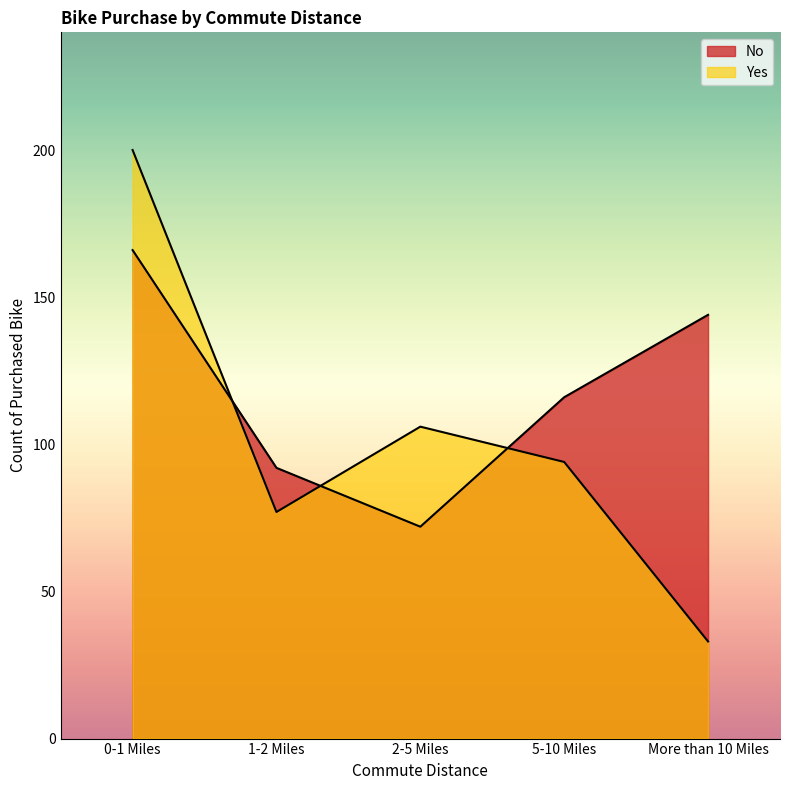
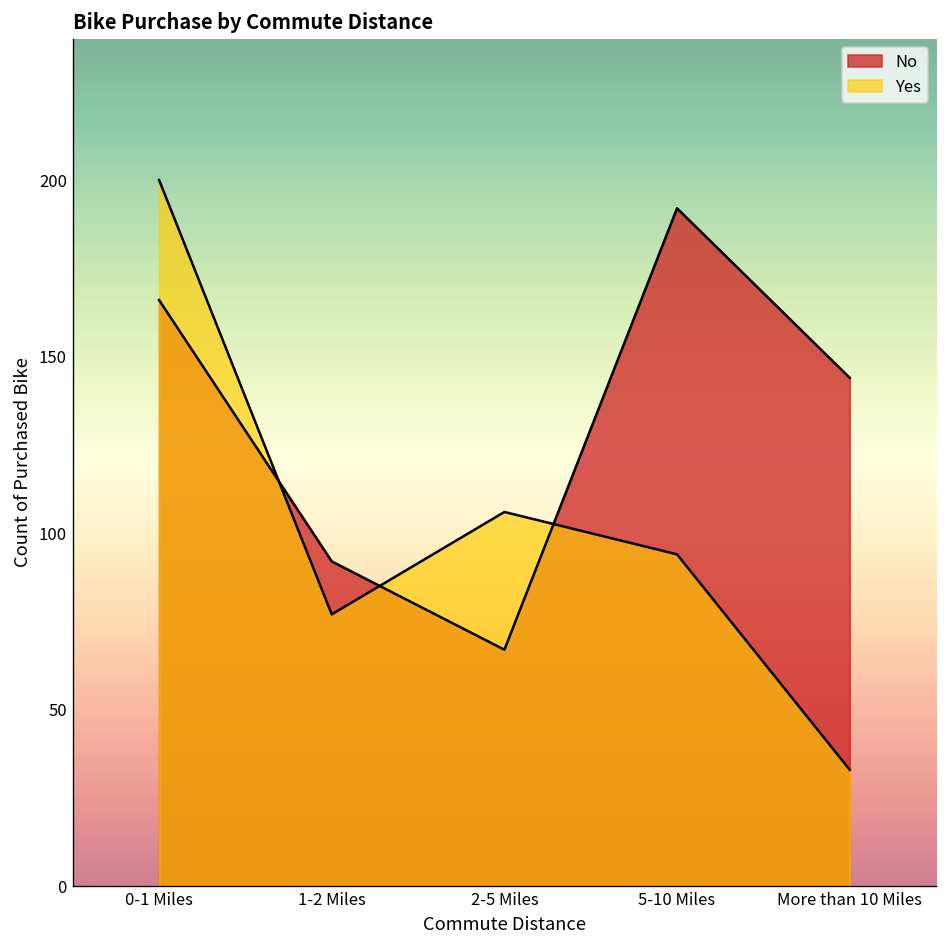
  {
    "No": {
      "0-1 Miles": 166,
      "1-2 Miles": 92,
-     "2-5 Miles": 72,
-     "5-10 Miles": 116,
+     "2-5 Miles": 67,
+     "5-10 Miles": 192,
      "More than 10 Miles": 144
    },
    "Yes": {
      "0-1 Miles": 200,
      "1-2 Miles": 77,
      "2-5 Miles": 106,
      "5-10 Miles": 94,
      "More than 10 Miles": 33
    }
  }
